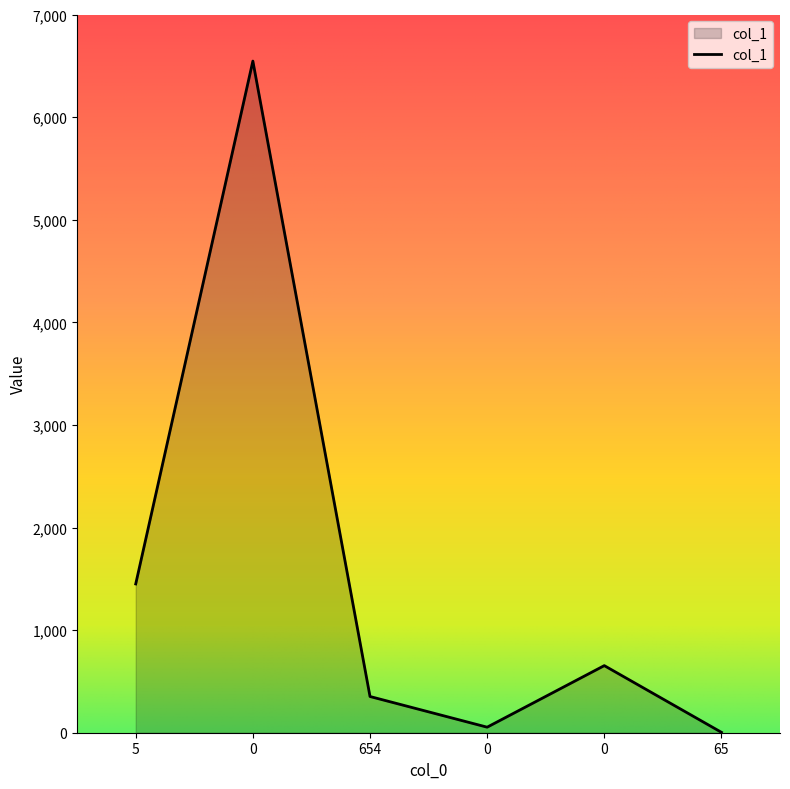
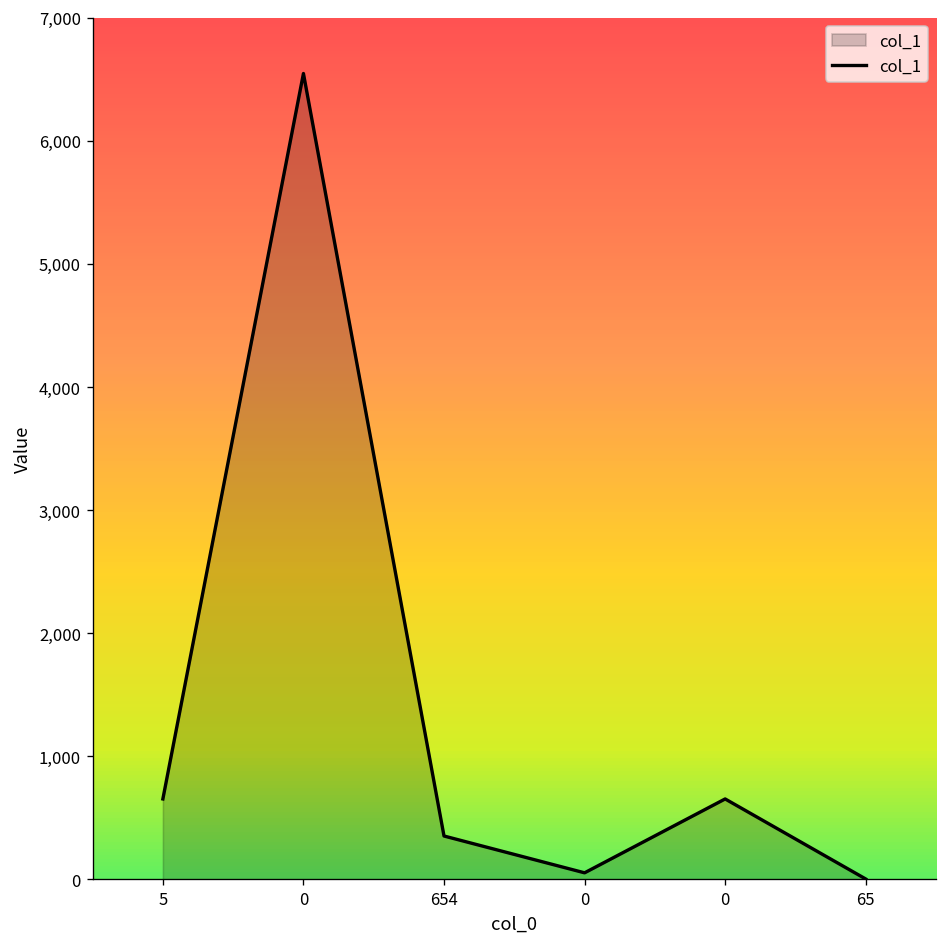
  {
-   "5": "1,450",
+   "5": "650",
    "654": "350",
    "65": "0"
  }
